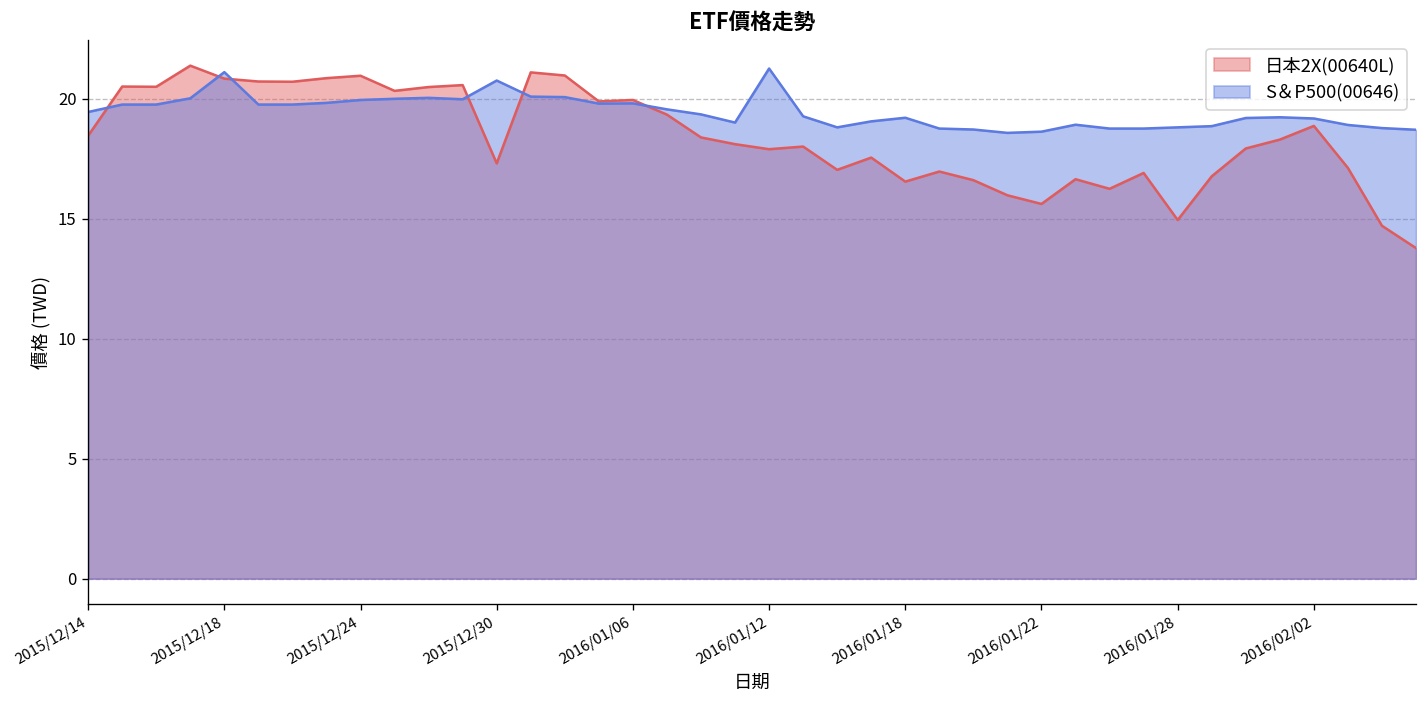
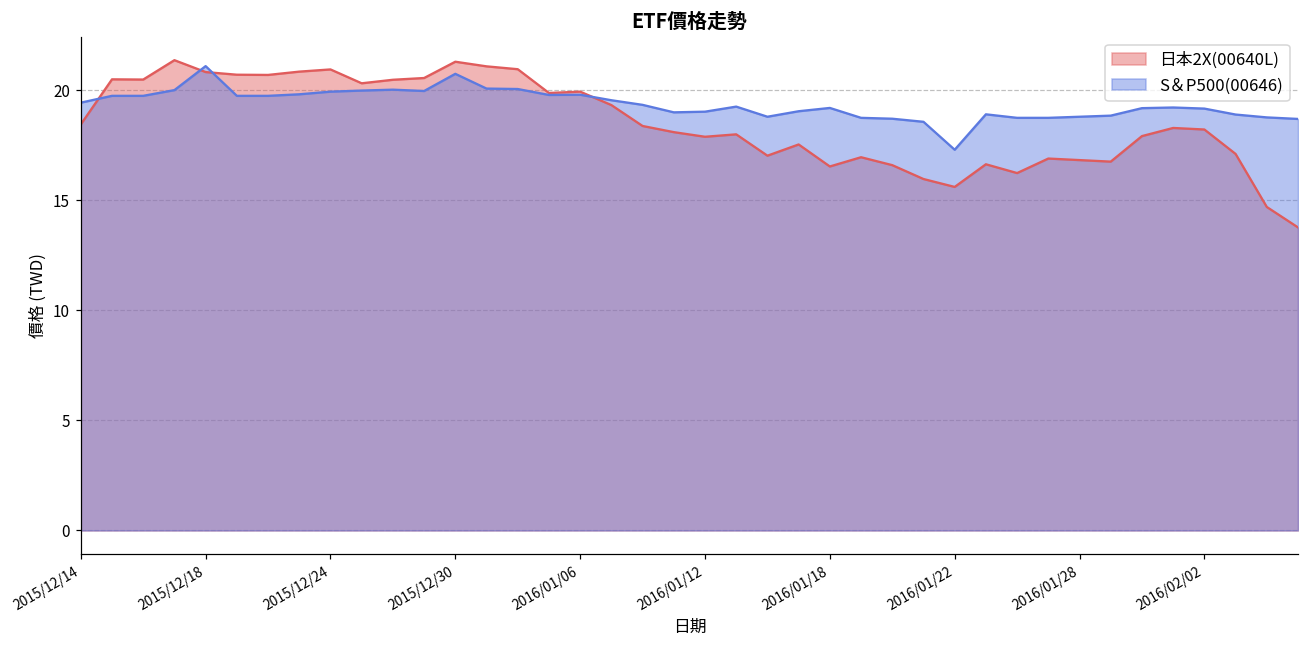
  {
    "日本2X(00640L)": {
      "2015/12/14": 18.5,
      "2015/12/18": 20.8,
      "2015/12/24": 21.0,
-     "2015/12/30": 17.3,
+     "2015/12/30": 21.3,
      "2016/01/06": 19.9,
      "2016/01/12": 17.9,
      "2016/01/18": 16.5,
      "2016/01/22": 15.6,
-     "2016/01/28": 14.9,
-     "2016/02/02": 18.9
+     "2016/01/28": 16.8,
+     "2016/02/02": 18.2
    },
    "S＆P500(00646)": {
      "2015/12/14": 19.4,
      "2015/12/18": 21.1,
      "2015/12/24": 19.9,
      "2015/12/30": 20.8,
      "2016/01/06": 19.8,
-     "2016/01/12": 21.3,
+     "2016/01/12": 19.0,
      "2016/01/18": 19.2,
-     "2016/01/22": 18.6,
+     "2016/01/22": 17.3,
      "2016/01/28": 18.8,
      "2016/02/02": 19.2
    }
  }
